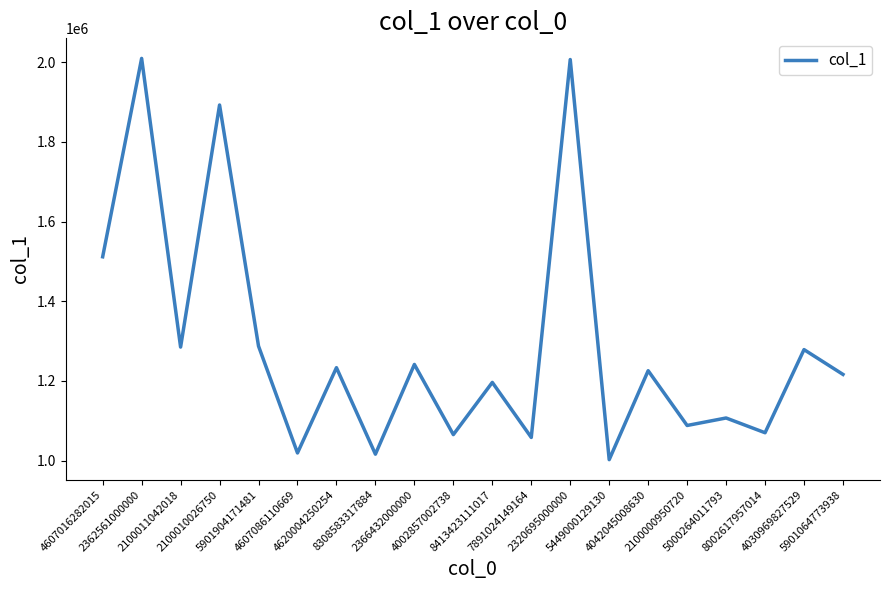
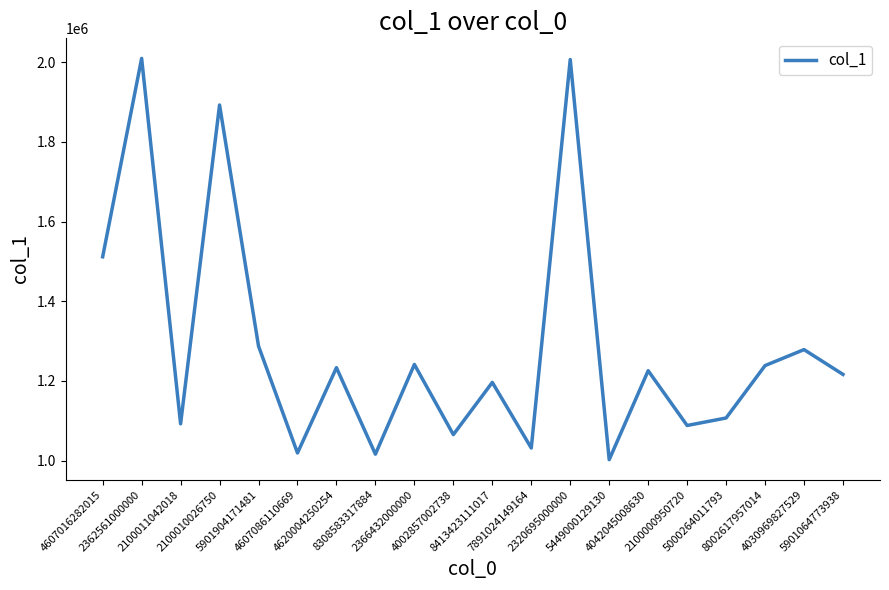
  {
    "4607016282015": 1510000,
    "2362561000000": 2010000,
-   "2100011042018": 1290000,
+   "2100011042018": 1090000,
    "2100010026750": 1890000,
    "5901904171481": 1290000,
    "4607086110669": 1020000,
    "4620004250254": 1230000,
    "8308583317884": 1020000,
    "2366432000000": 1240000,
    "4002857002738": 1070000,
    "8413423111017": 1200000,
-   "7891024149164": 1060000,
+   "7891024149164": 1030000,
    "2320695000000": 2010000,
    "5449000129130": 1000000,
    "4042045008630": 1230000,
    "2100000950720": 1090000,
    "5000264011793": 1110000,
-   "8002617957014": 1070000,
+   "8002617957014": 1240000,
    "4030969827529": 1280000,
    "5901064773938": 1220000
  }
